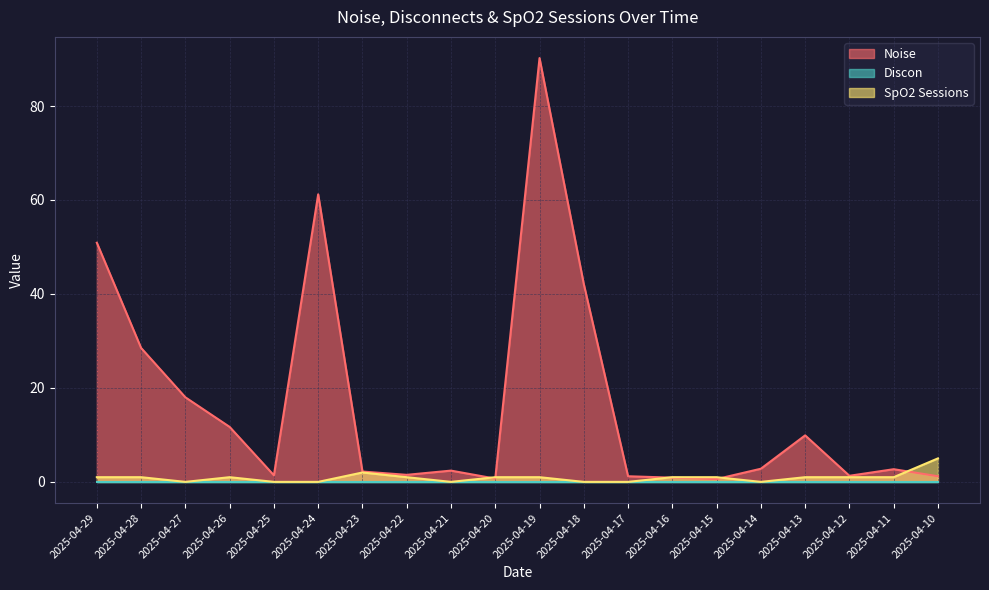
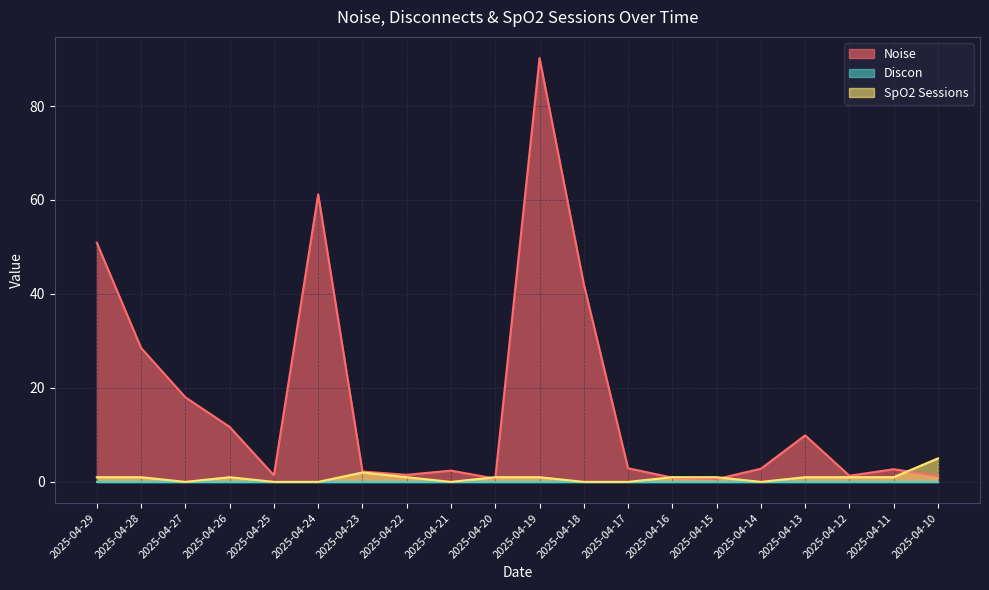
  {
    "Noise": {
      "2025-04-29": 51,
      "2025-04-28": 29,
      "2025-04-27": 18,
      "2025-04-26": 12,
      "2025-04-25": 1,
      "2025-04-24": 61,
      "2025-04-21": 2,
      "2025-04-19": 90,
      "2025-04-18": 42,
-     "2025-04-17": 1,
+     "2025-04-17": 3,
      "2025-04-14": 3,
      "2025-04-13": 10,
      "2025-04-11": 3,
      "2025-04-10": 1
    },
    "Discon": {
      "2025-04-29": 0,
      "2025-04-28": 0,
      "2025-04-26": 0,
      "2025-04-23": 0,
      "2025-04-22": 0,
      "2025-04-20": 0,
      "2025-04-19": 0,
      "2025-04-16": 0,
      "2025-04-15": 0,
      "2025-04-13": 0,
      "2025-04-12": 0,
      "2025-04-11": 0,
      "2025-04-10": 0
    },
    "SpO2 Sessions": {
      "2025-04-29": 1,
      "2025-04-28": 1,
      "2025-04-26": 1,
      "2025-04-19": 1,
      "2025-04-13": 1,
      "2025-04-11": 1,
      "2025-04-10": 5
    }
  }
